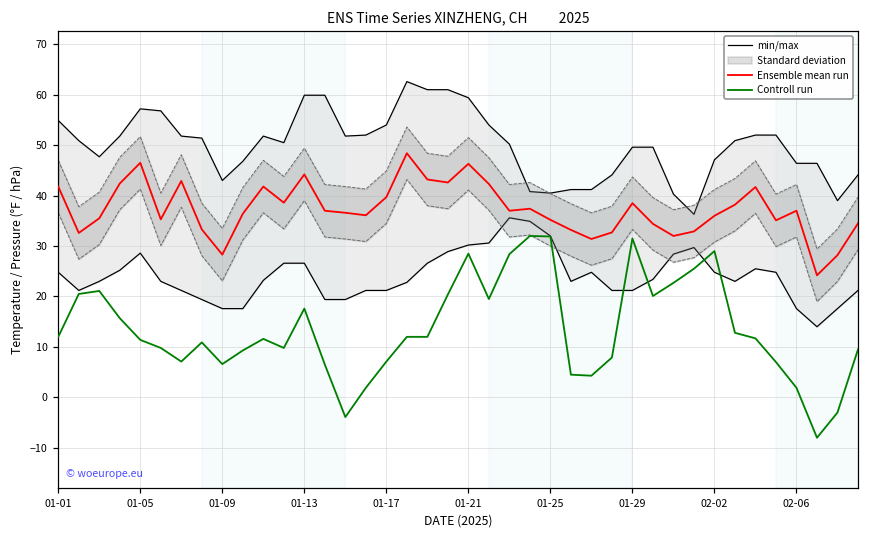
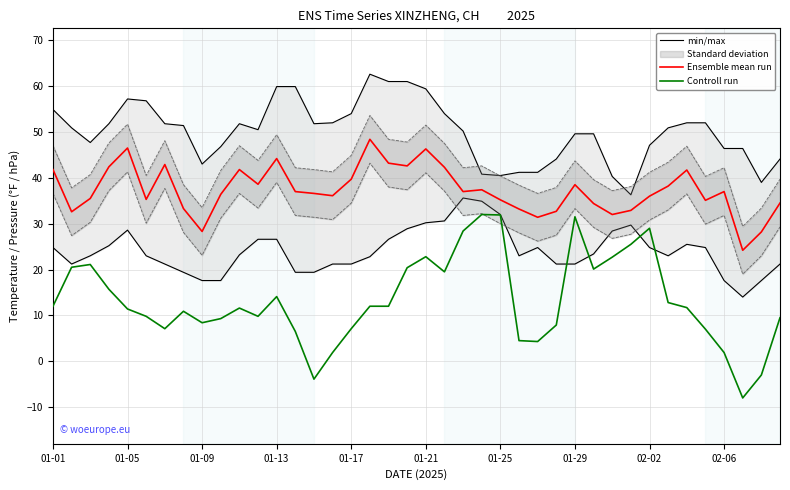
  {
    "Ensemble mean run": {
      "01-01": 42,
      "01-05": 47,
      "01-09": 28,
      "01-13": 44,
      "01-17": 40,
      "01-21": 46,
      "01-25": 35,
      "01-29": 39,
      "02-02": 36,
      "02-06": 37
    },
    "Controll run": {
      "01-01": 12,
      "01-05": 11,
-     "01-09": 7,
-     "01-13": 18,
+     "01-09": 8,
+     "01-13": 14,
      "01-17": 7,
-     "01-21": 29,
+     "01-21": 23,
      "01-29": 32,
      "02-02": 29,
      "02-06": 2
    }
  }
